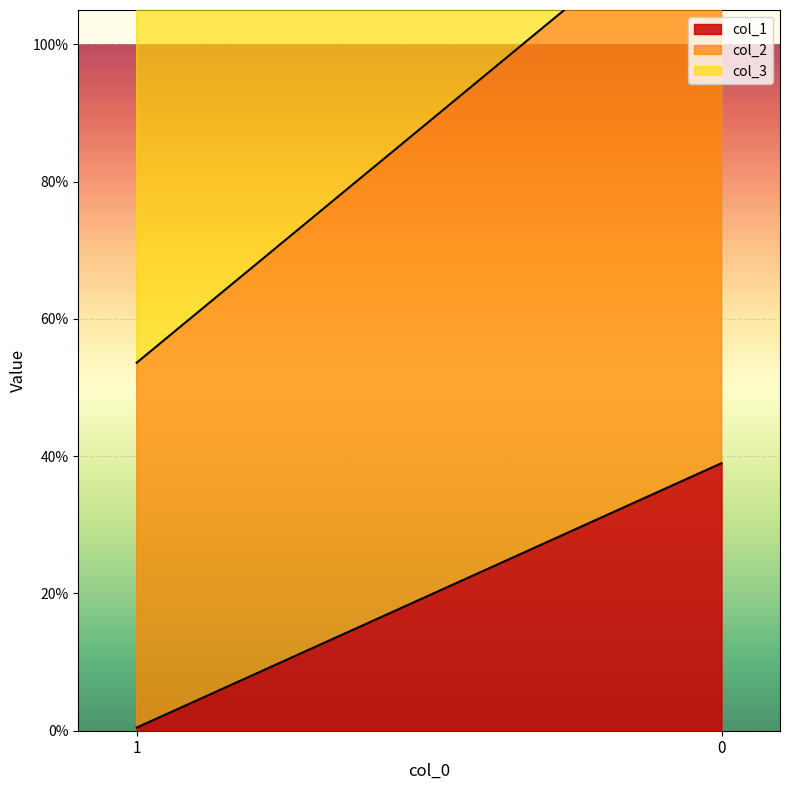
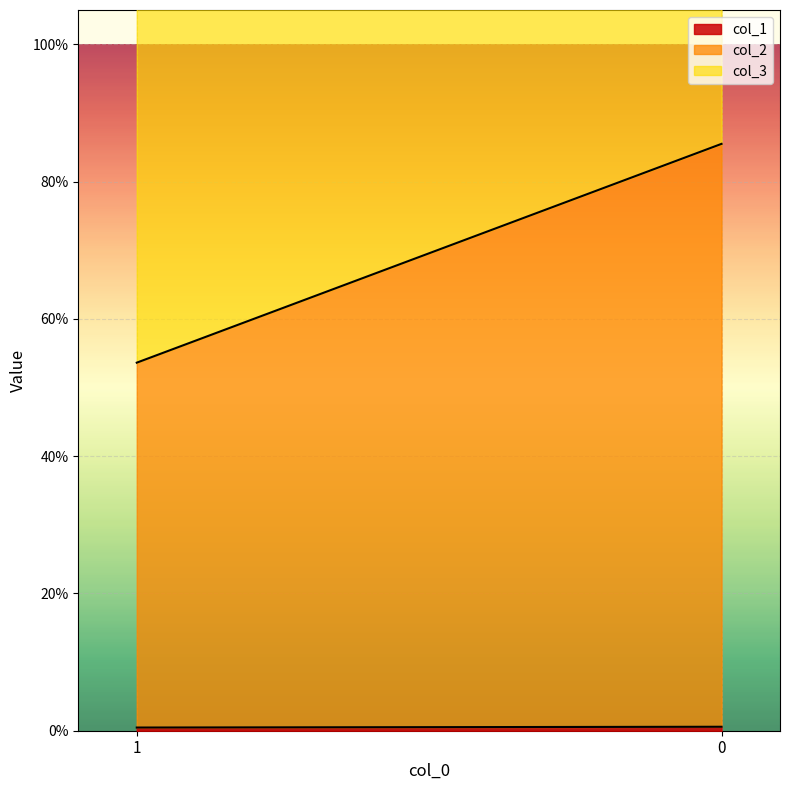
  {
    "col_1": {
      "1": "0%",
-     "0": "39%"
+     "0": "1%"
    },
    "col_2": {
      "1": "53%"
    }
  }
